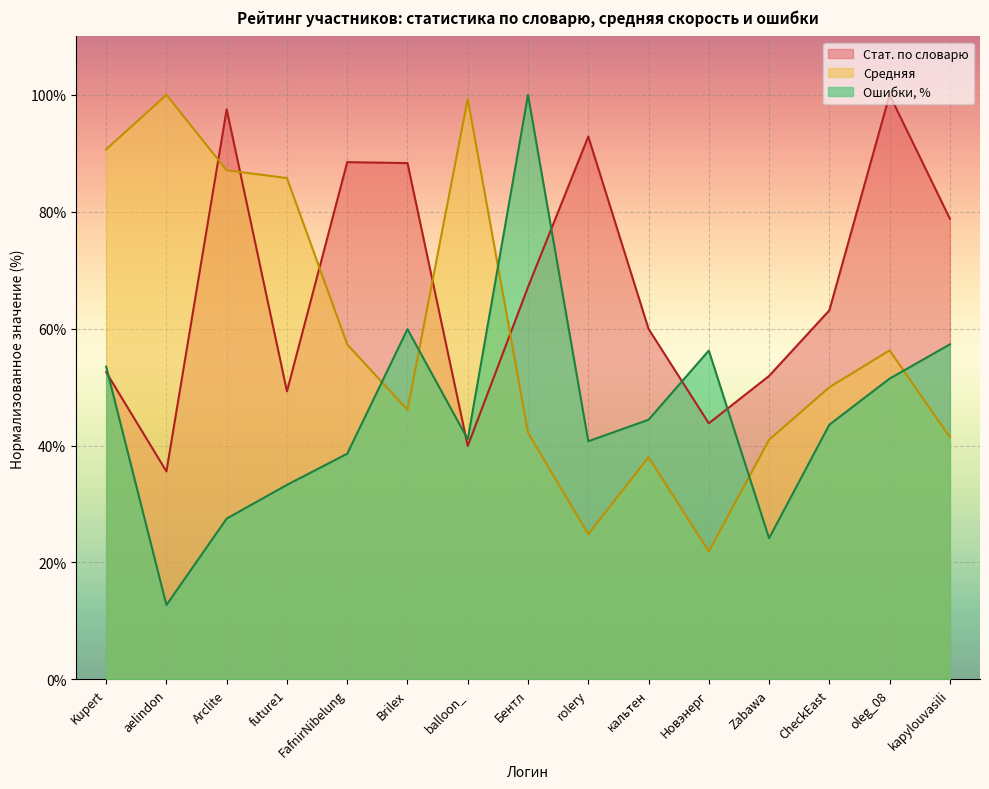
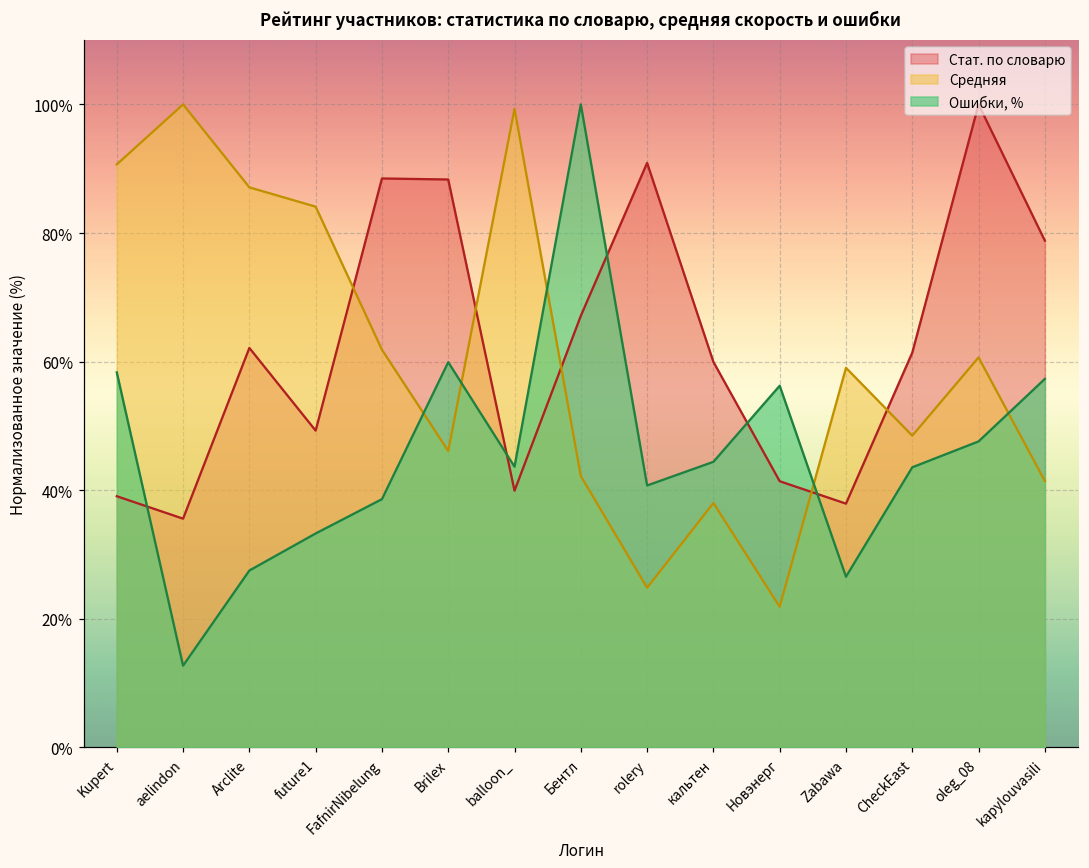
  {
    "Стат. по словарю": {
-     "Kupert": "53%",
+     "Kupert": "39%",
      "aelindon": "36%",
-     "Arclite": "98%",
+     "Arclite": "62%",
      "future1": "49%",
      "FafnirNibelung": "88%",
      "Brilex": "88%",
      "balloon_": "40%",
      "Бентл": "67%",
-     "rolery": "93%",
+     "rolery": "91%",
      "кальтен": "60%",
-     "Новэнерг": "44%",
-     "Zabawa": "52%",
-     "CheckEast": "63%",
+     "Новэнерг": "41%",
+     "Zabawa": "38%",
+     "CheckEast": "61%",
      "kapylouvasili": "79%"
    },
    "Средняя": {
      "Kupert": "91%",
      "aelindon": "100%",
      "Arclite": "87%",
-     "future1": "86%",
-     "FafnirNibelung": "57%",
+     "future1": "84%",
+     "FafnirNibelung": "62%",
      "Brilex": "46%",
      "balloon_": "99%",
      "Бентл": "42%",
      "rolery": "25%",
      "кальтен": "38%",
      "Новэнерг": "22%",
-     "Zabawa": "41%",
-     "CheckEast": "50%",
-     "oleg_08": "56%",
+     "Zabawa": "59%",
+     "CheckEast": "48%",
+     "oleg_08": "61%",
      "kapylouvasili": "41%"
    },
    "Ошибки, %": {
-     "Kupert": "53%",
+     "Kupert": "58%",
      "aelindon": "13%",
      "Arclite": "28%",
      "future1": "33%",
      "FafnirNibelung": "39%",
      "Brilex": "60%",
-     "balloon_": "41%",
+     "balloon_": "44%",
      "Бентл": "100%",
      "rolery": "41%",
      "кальтен": "44%",
      "Новэнерг": "56%",
-     "Zabawa": "24%",
+     "Zabawa": "27%",
      "CheckEast": "44%",
-     "oleg_08": "51%",
+     "oleg_08": "48%",
      "kapylouvasili": "57%"
    }
  }
